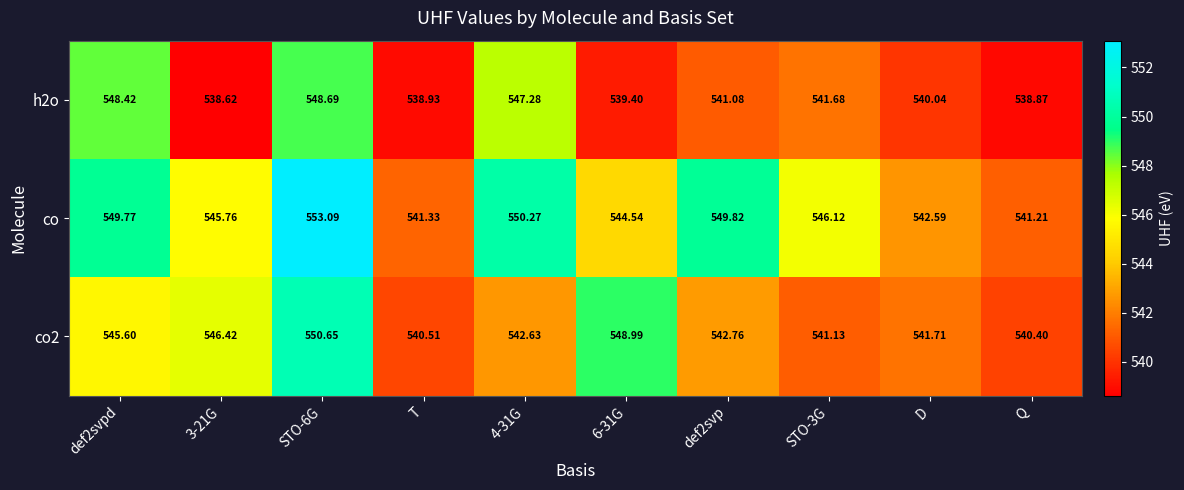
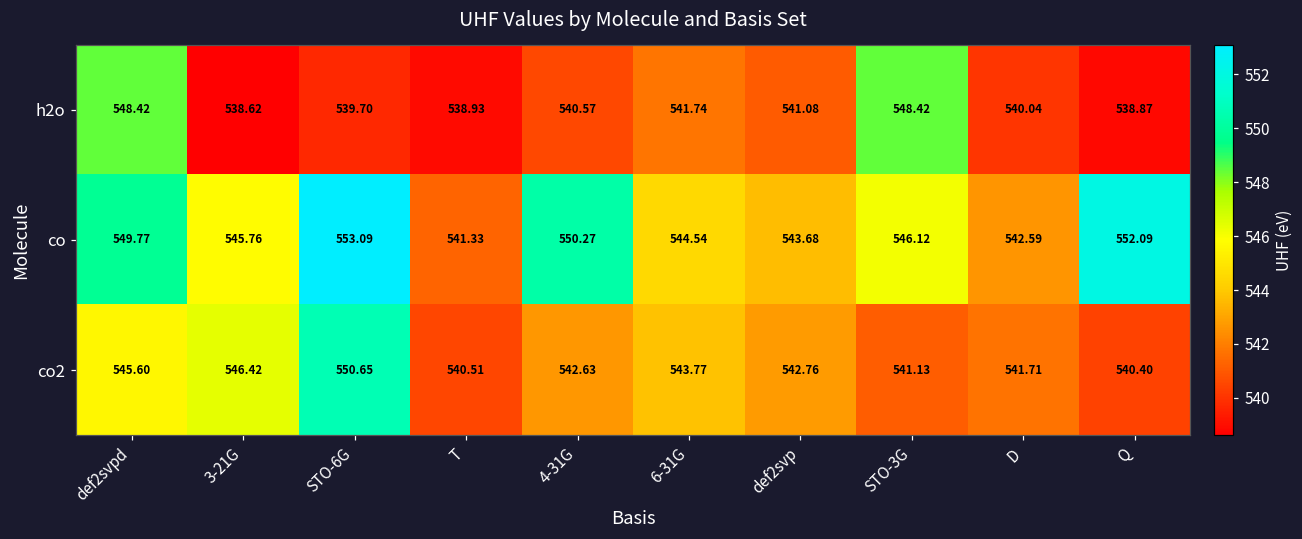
  {
    "h2o": {
      "def2svpd": 548.42,
      "3-21G": 538.62,
-     "STO-6G": 548.69,
+     "STO-6G": 539.70,
      "T": 538.93,
-     "4-31G": 547.28,
-     "6-31G": 539.40,
+     "4-31G": 540.57,
+     "6-31G": 541.74,
      "def2svp": 541.08,
-     "STO-3G": 541.68,
+     "STO-3G": 548.42,
      "D": 540.04,
      "Q": 538.87
    },
    "co": {
      "def2svpd": 549.77,
      "3-21G": 545.76,
      "STO-6G": 553.09,
      "T": 541.33,
      "4-31G": 550.27,
      "6-31G": 544.54,
-     "def2svp": 549.82,
+     "def2svp": 543.68,
      "STO-3G": 546.12,
      "D": 542.59,
-     "Q": 541.21
+     "Q": 552.09
    },
    "co2": {
      "def2svpd": 545.60,
      "3-21G": 546.42,
      "STO-6G": 550.65,
      "T": 540.51,
      "4-31G": 542.63,
-     "6-31G": 548.99,
+     "6-31G": 543.77,
      "def2svp": 542.76,
      "STO-3G": 541.13,
      "D": 541.71,
      "Q": 540.40
    }
  }
